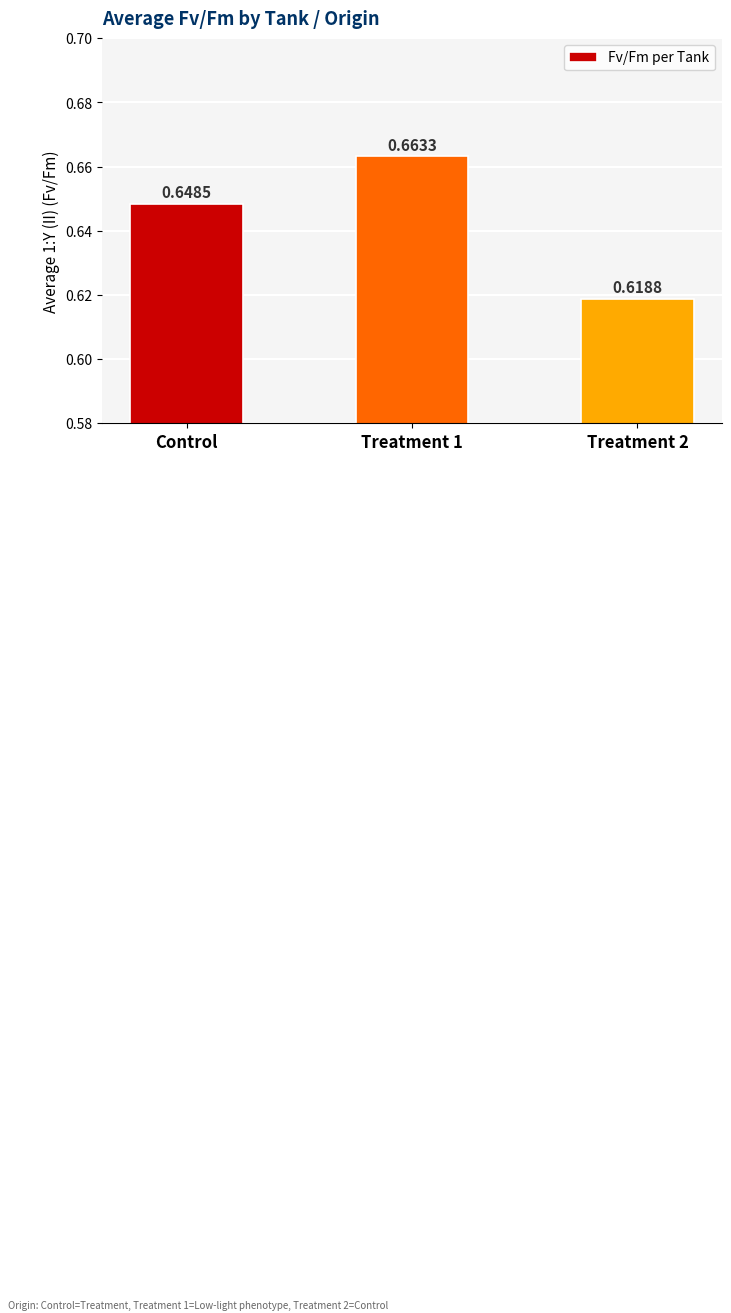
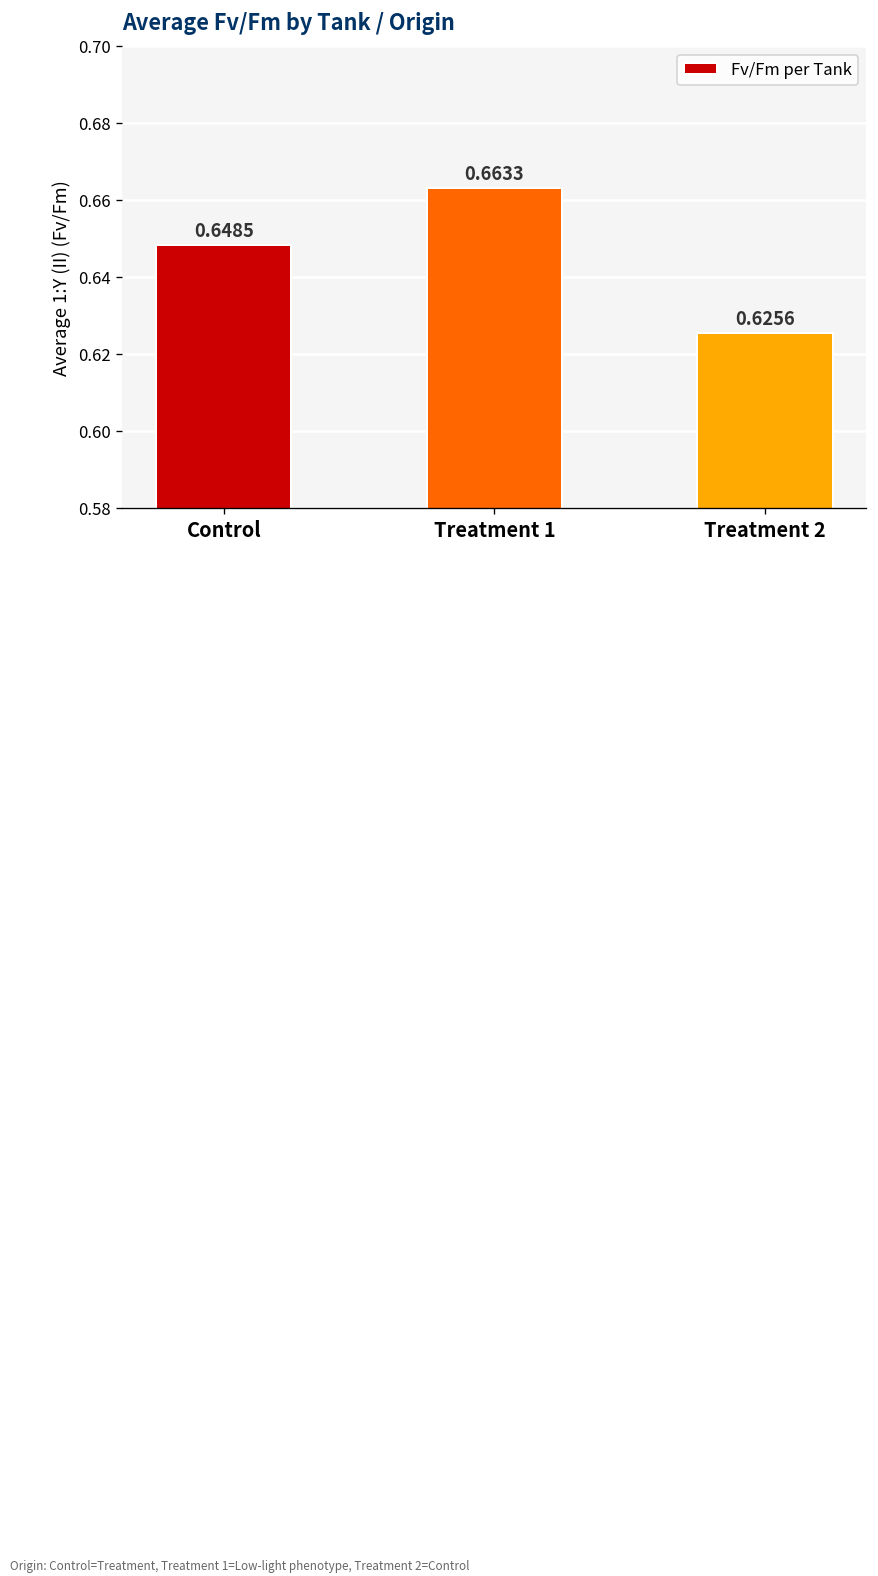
  {
    "Control": 0.6485,
    "Treatment 1": 0.6633,
-   "Treatment 2": 0.6188
+   "Treatment 2": 0.6256
  }
